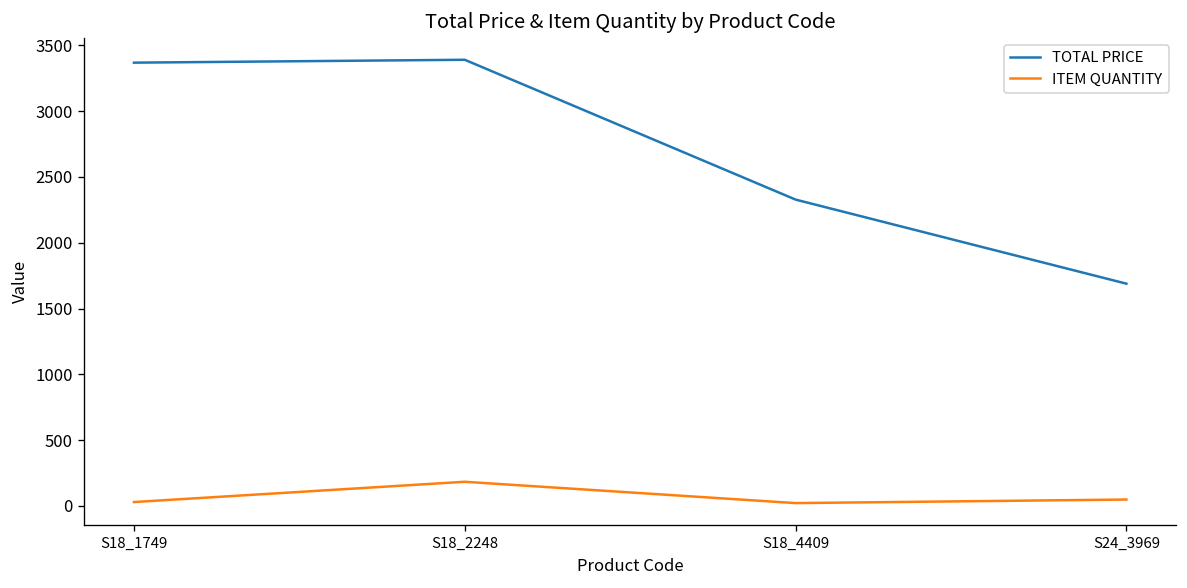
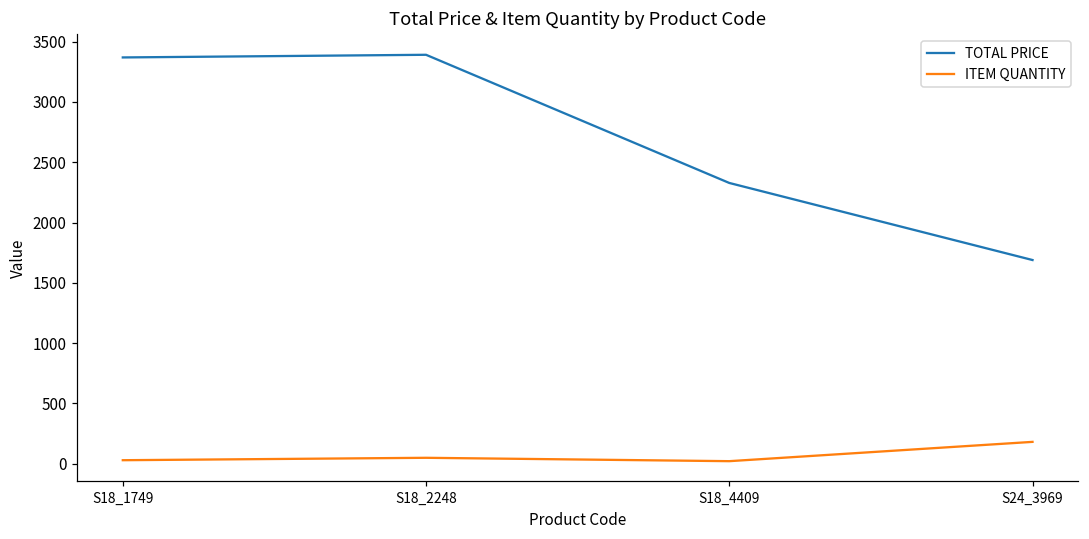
  {
    "TOTAL PRICE": {
      "S18_1749": 3370,
      "S18_2248": 3390,
      "S18_4409": 2330,
      "S24_3969": 1690
    },
    "ITEM QUANTITY": {
      "S18_1749": 30,
-     "S18_2248": 180,
+     "S18_2248": 50,
      "S18_4409": 20,
-     "S24_3969": 50
+     "S24_3969": 180
    }
  }
